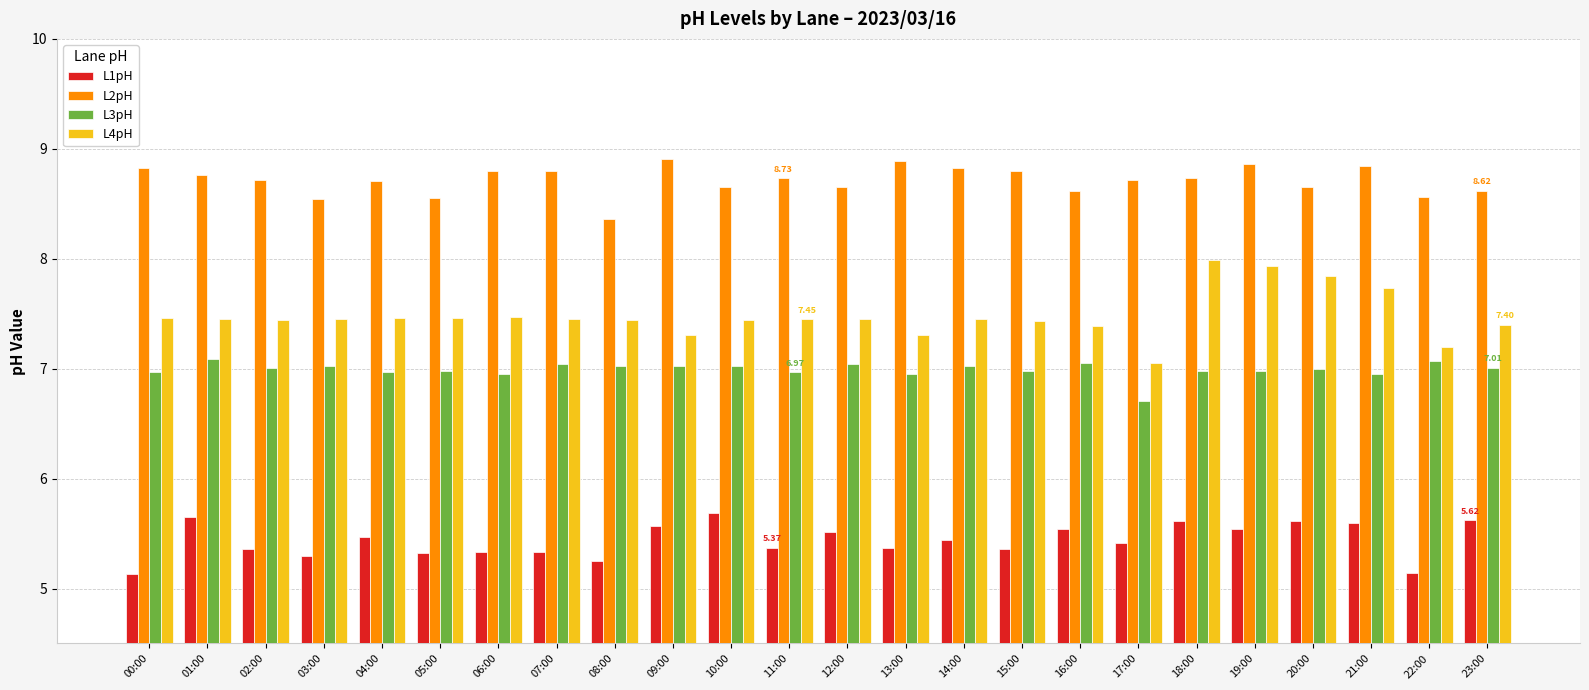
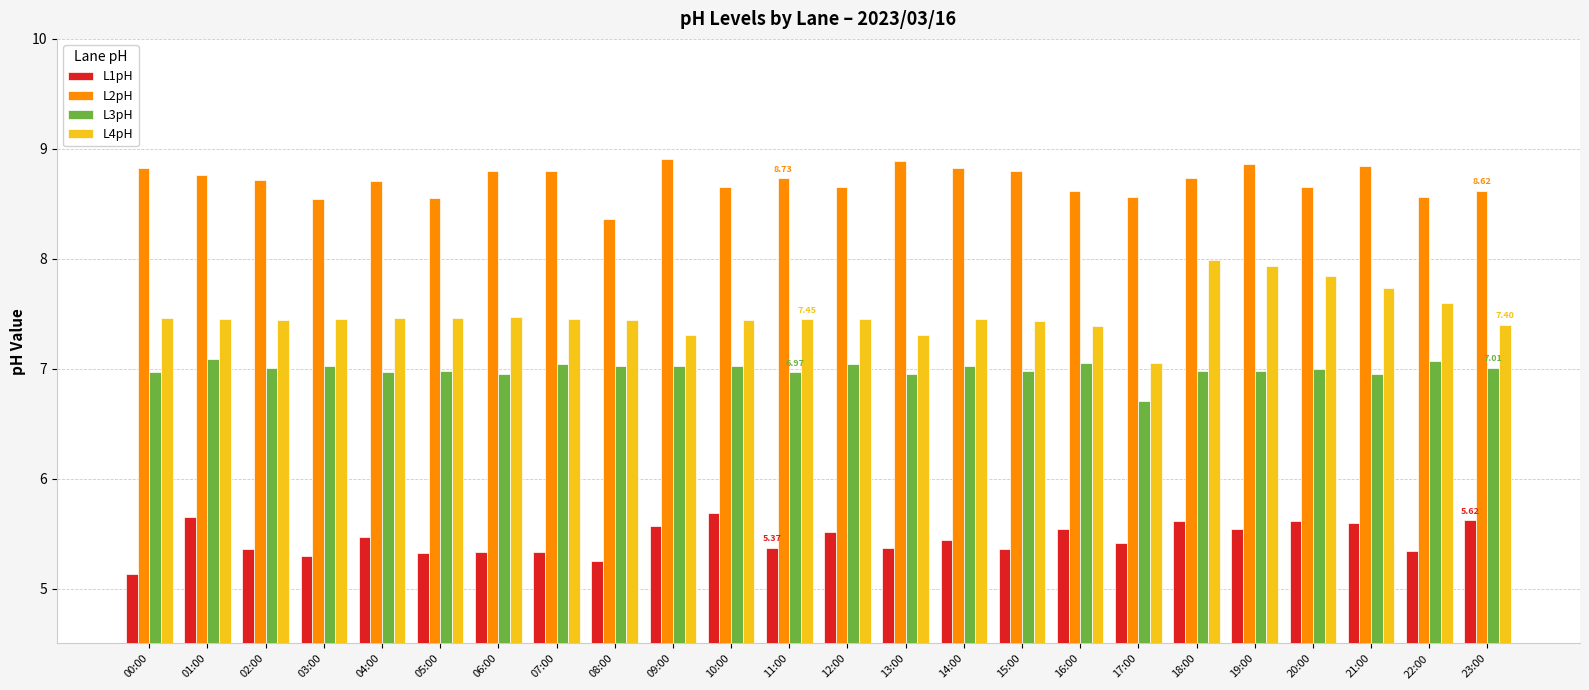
  {
    "L1pH": {
      "00:00": 5.13,
      "01:00": 5.65,
      "02:00": 5.36,
      "03:00": 5.30,
      "04:00": 5.47,
      "05:00": 5.32,
      "06:00": 5.33,
      "07:00": 5.33,
      "08:00": 5.25,
      "09:00": 5.57,
      "10:00": 5.69,
      "12:00": 5.51,
      "13:00": 5.37,
      "14:00": 5.44,
      "15:00": 5.36,
      "16:00": 5.54,
      "17:00": 5.41,
      "18:00": 5.61,
      "19:00": 5.54,
      "20:00": 5.61,
      "21:00": 5.60,
-     "22:00": 5.14
+     "22:00": 5.34
    },
    "L2pH": {
      "00:00": 8.83,
      "01:00": 8.76,
      "02:00": 8.72,
      "03:00": 8.54,
      "04:00": 8.71,
      "05:00": 8.55,
      "06:00": 8.80,
      "07:00": 8.80,
      "08:00": 8.36,
      "09:00": 8.91,
      "10:00": 8.65,
      "12:00": 8.65,
      "13:00": 8.89,
      "14:00": 8.83,
      "15:00": 8.80,
      "16:00": 8.62,
-     "17:00": 8.72,
+     "17:00": 8.56,
      "18:00": 8.73,
      "19:00": 8.86,
      "20:00": 8.65,
      "21:00": 8.84,
      "22:00": 8.56
    },
    "L3pH": {
      "11:00": 6.97,
      "23:00": 7.01
    },
    "L4pH": {
      "00:00": 7.46,
      "01:00": 7.45,
      "02:00": 7.44,
      "03:00": 7.45,
      "04:00": 7.46,
      "05:00": 7.46,
      "06:00": 7.47,
      "07:00": 7.45,
      "08:00": 7.44,
      "09:00": 7.3,
      "10:00": 7.44,
      "12:00": 7.45,
      "13:00": 7.3,
      "14:00": 7.45,
      "15:00": 7.43,
      "16:00": 7.4,
      "17:00": 7.05,
      "18:00": 8.0,
      "19:00": 7.93,
      "20:00": 7.84,
      "21:00": 7.73,
-     "22:00": 7.2
+     "22:00": 7.6
    }
  }
